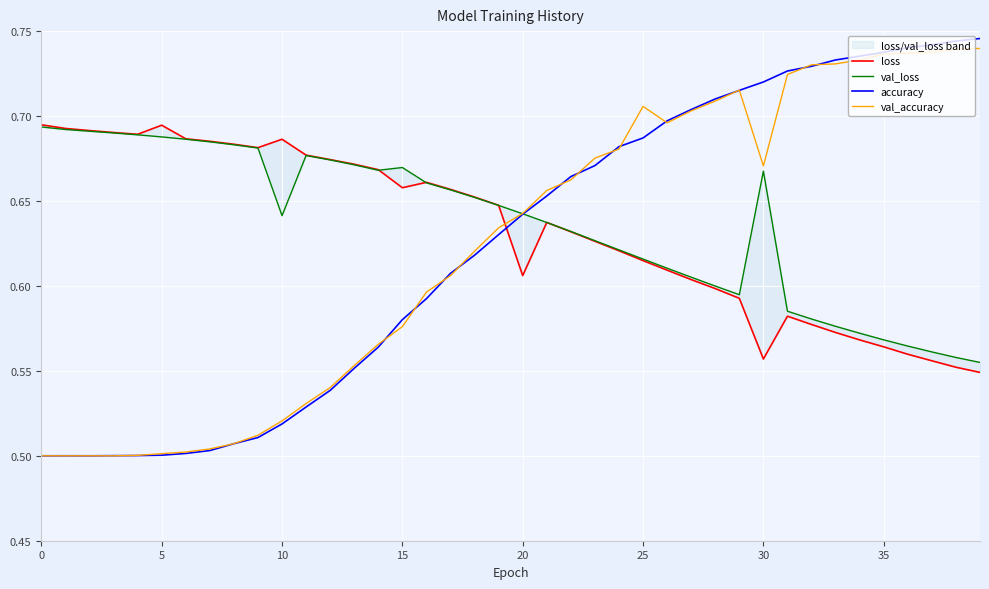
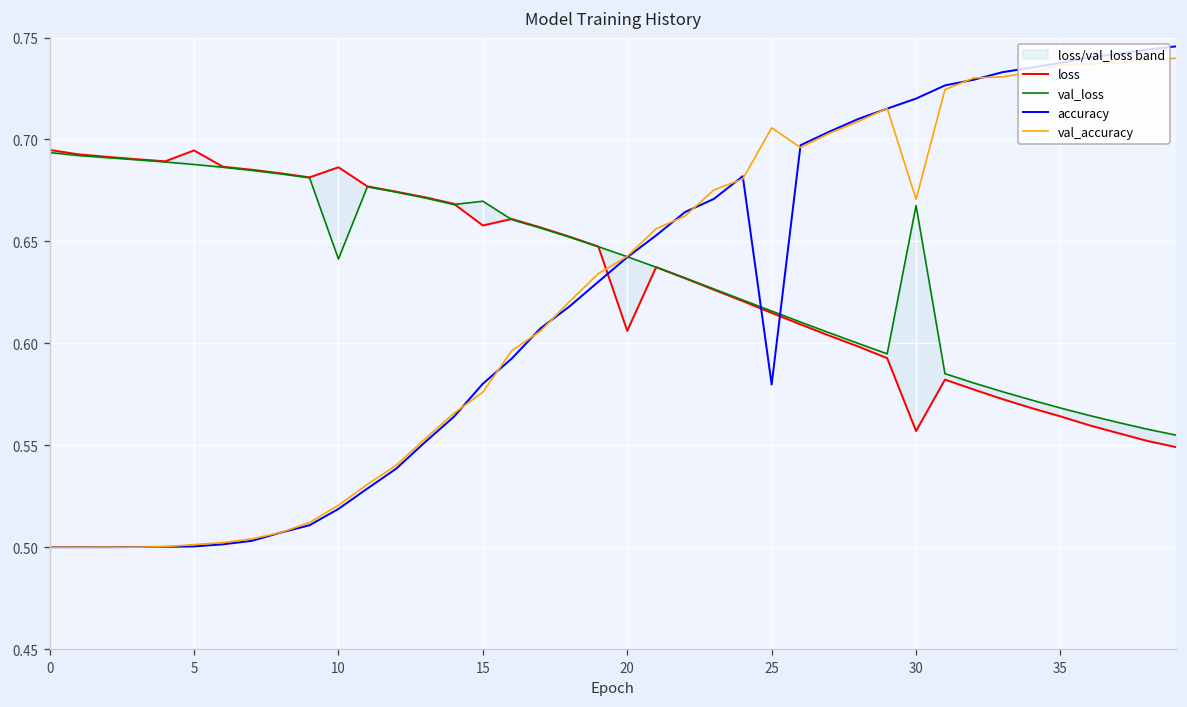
  {
    "loss": {
      "15": 0.658,
      "20": 0.606,
      "30": 0.557,
      "35": 0.564
    },
    "val_loss": {
      "5": 0.688,
      "10": 0.641
    },
    "accuracy": {
      "10": 0.519,
      "15": 0.580,
-     "25": 0.687,
+     "25": 0.580,
      "30": 0.720
    },
    "val_accuracy": {
      "10": 0.521,
      "15": 0.576,
      "25": 0.706,
      "30": 0.671
    }
  }
